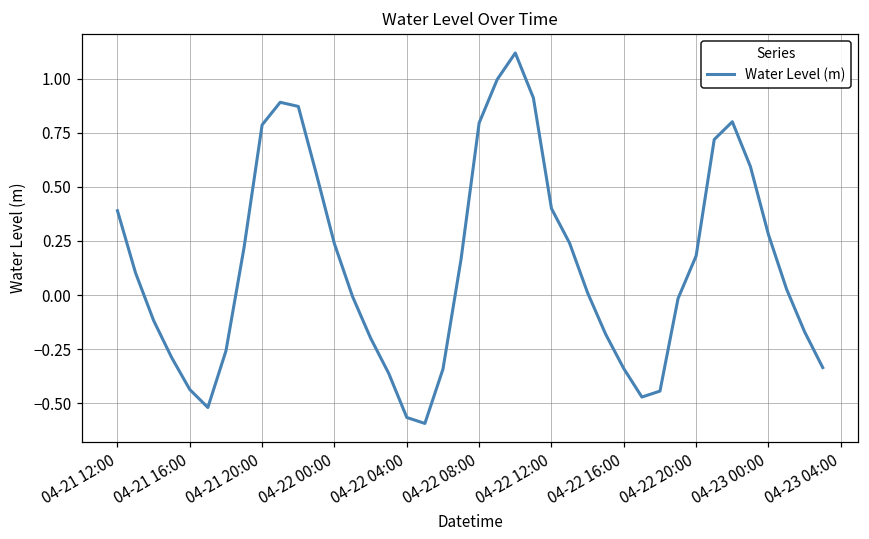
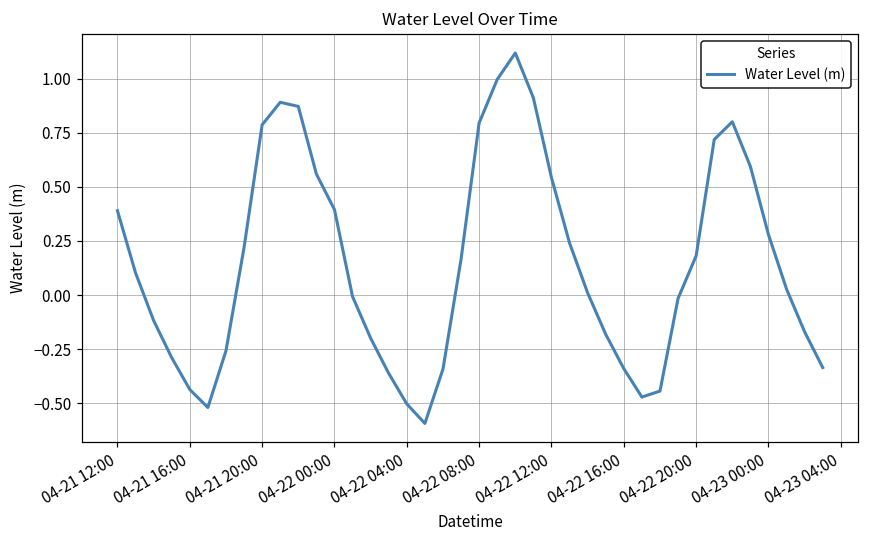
  {
    "04-21 12:00": 0.39,
    "04-21 16:00": -0.44,
    "04-21 20:00": 0.79,
-   "04-22 00:00": 0.24,
-   "04-22 04:00": -0.57,
+   "04-22 00:00": 0.39,
+   "04-22 04:00": -0.50,
    "04-22 08:00": 0.79,
-   "04-22 12:00": 0.40,
+   "04-22 12:00": 0.54,
    "04-22 16:00": -0.34,
    "04-22 20:00": 0.18,
    "04-23 00:00": 0.28
  }
